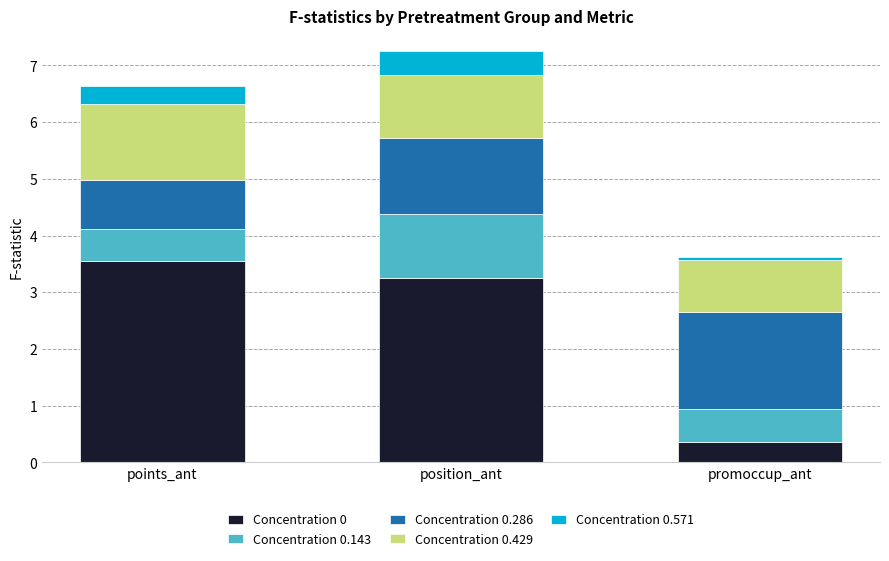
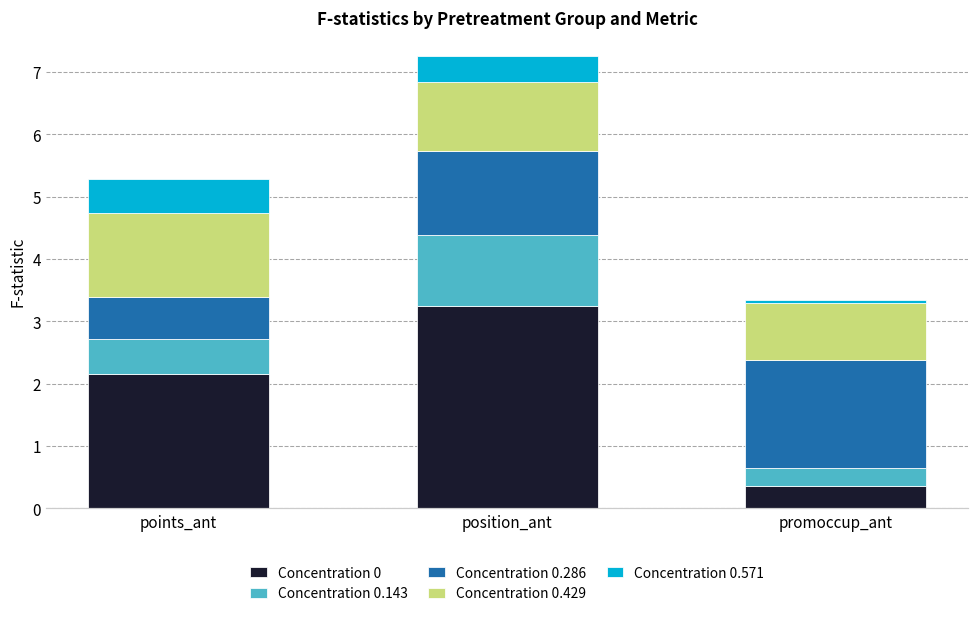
  {
    "Concentration 0": {
-     "points_ant": 3.6,
+     "points_ant": 2.2,
      "position_ant": 3.2,
      "promoccup_ant": 0.4
    },
    "Concentration 0.143": {
      "points_ant": 0.6,
      "position_ant": 1.1,
-     "promoccup_ant": 0.6
+     "promoccup_ant": 0.3
    },
    "Concentration 0.286": {
-     "points_ant": 0.9,
+     "points_ant": 0.7,
      "position_ant": 1.3,
      "promoccup_ant": 1.7
    },
    "Concentration 0.429": {
      "points_ant": 1.3,
      "position_ant": 1.1,
      "promoccup_ant": 0.9
    },
    "Concentration 0.571": {
-     "points_ant": 0.3,
+     "points_ant": 0.5,
      "position_ant": 0.4,
      "promoccup_ant": 0.0
    }
  }
